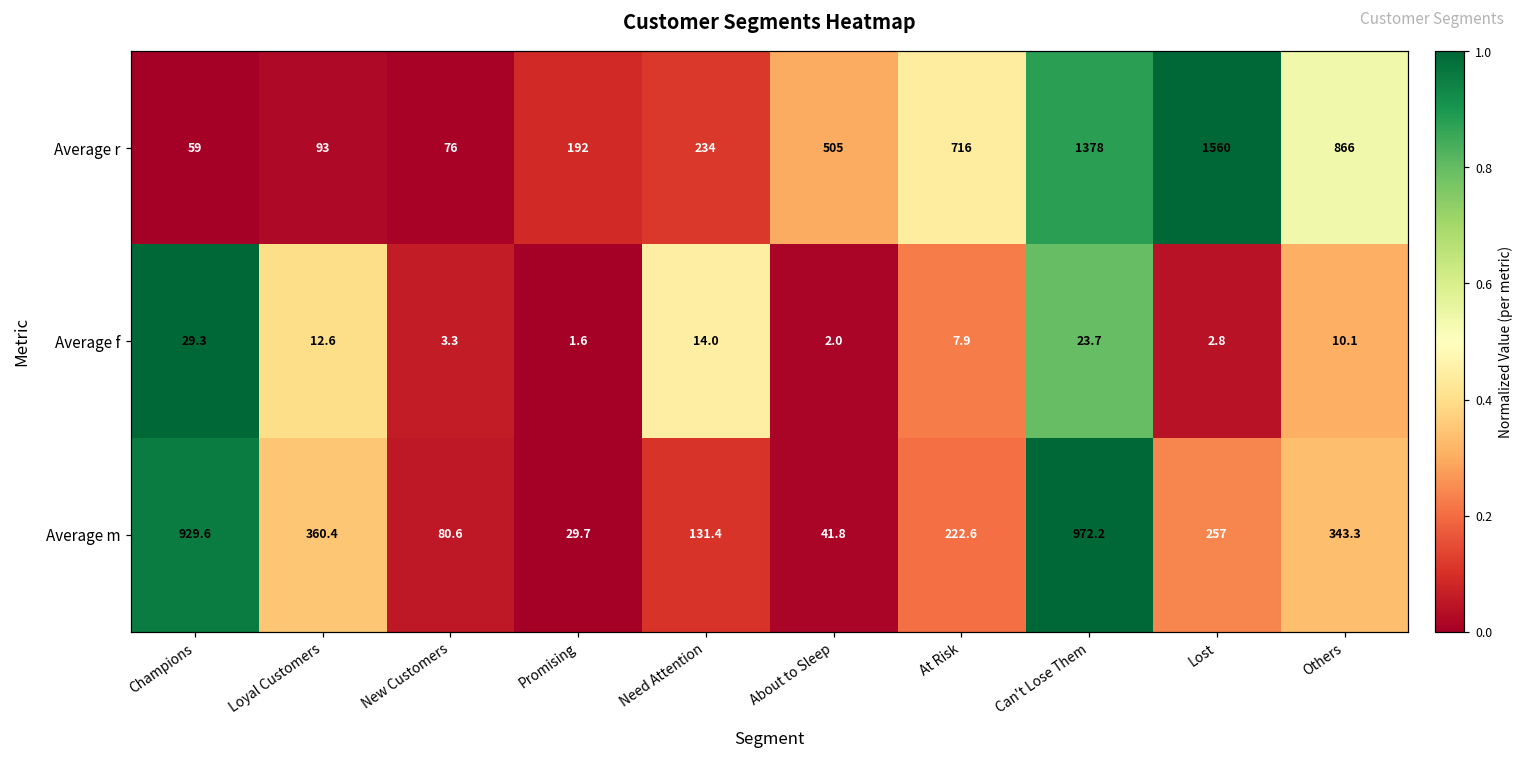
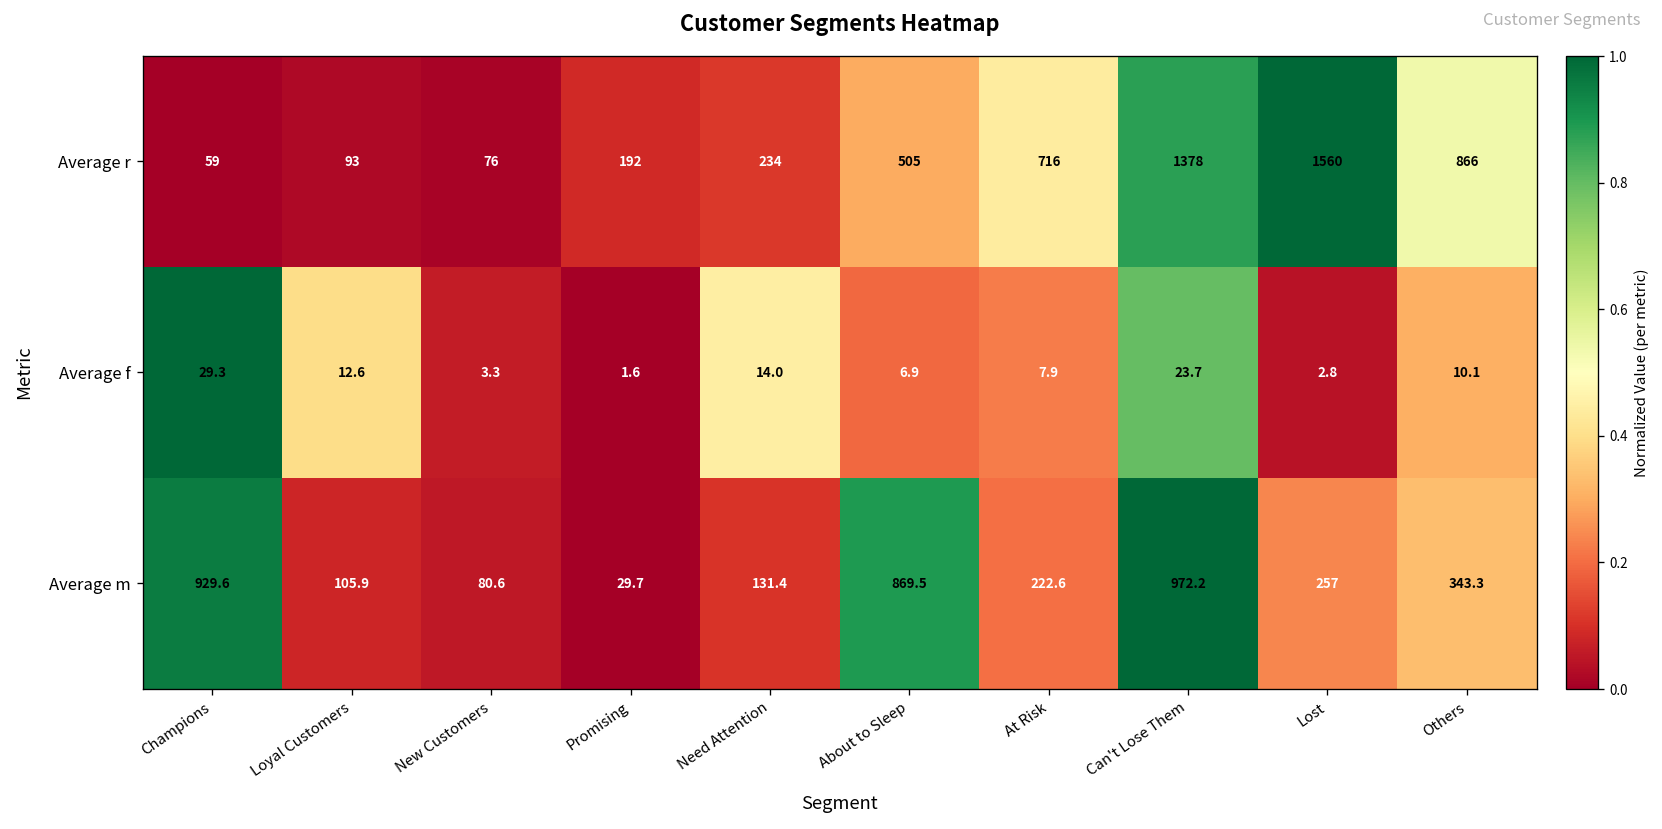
  {
    "Average r": {
      "Champions": 59,
      "Loyal Customers": 93,
      "New Customers": 76,
      "Promising": 192,
      "Need Attention": 234,
      "About to Sleep": 505,
      "At Risk": 716,
      "Can't Lose Them": 1378,
      "Lost": 1560,
      "Others": 866
    },
    "Average f": {
      "Champions": 29.3,
      "Loyal Customers": 12.6,
      "New Customers": 3.3,
      "Promising": 1.6,
      "Need Attention": 14.0,
-     "About to Sleep": 2.0,
+     "About to Sleep": 6.9,
      "At Risk": 7.9,
      "Can't Lose Them": 23.7,
      "Lost": 2.8,
      "Others": 10.1
    },
    "Average m": {
      "Champions": 929.6,
-     "Loyal Customers": 360.4,
+     "Loyal Customers": 105.9,
      "New Customers": 80.6,
      "Promising": 29.7,
      "Need Attention": 131.4,
-     "About to Sleep": 41.8,
+     "About to Sleep": 869.5,
      "At Risk": 222.6,
      "Can't Lose Them": 972.2,
      "Lost": 257,
      "Others": 343.3
    }
  }
